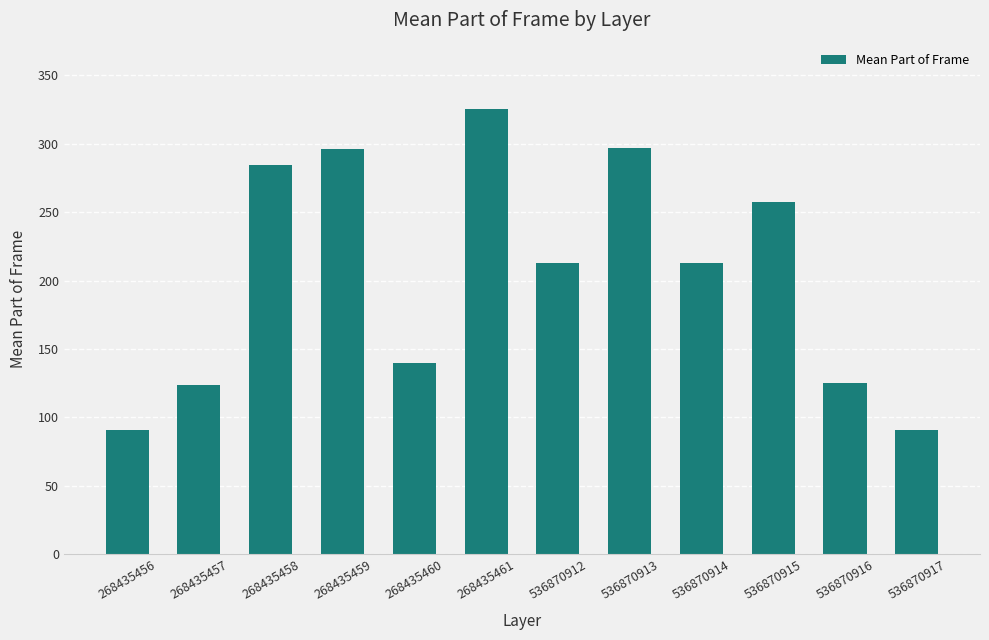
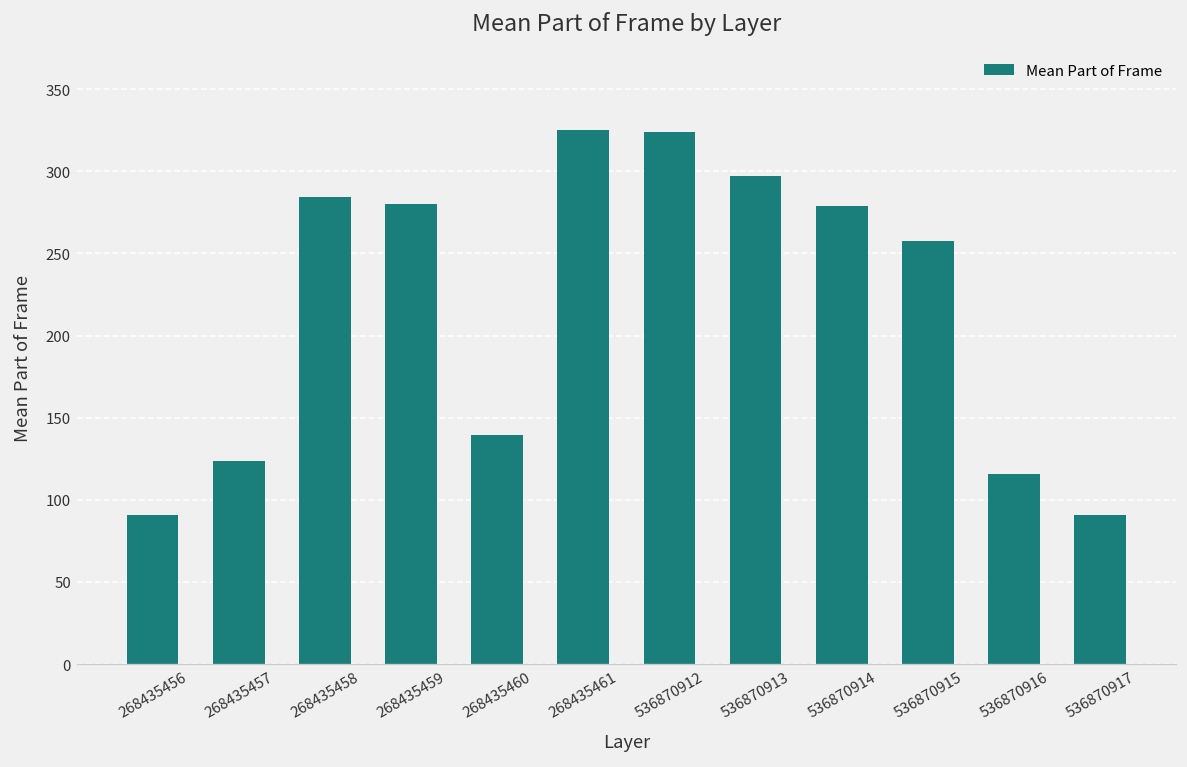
  {
    "268435456": 91,
    "268435457": 124,
    "268435458": 284,
-   "268435459": 296,
+   "268435459": 280,
    "268435460": 139,
    "268435461": 325,
-   "536870912": 213,
+   "536870912": 324,
    "536870913": 297,
-   "536870914": 213,
+   "536870914": 279,
    "536870915": 257,
-   "536870916": 125,
+   "536870916": 116,
    "536870917": 91
  }
